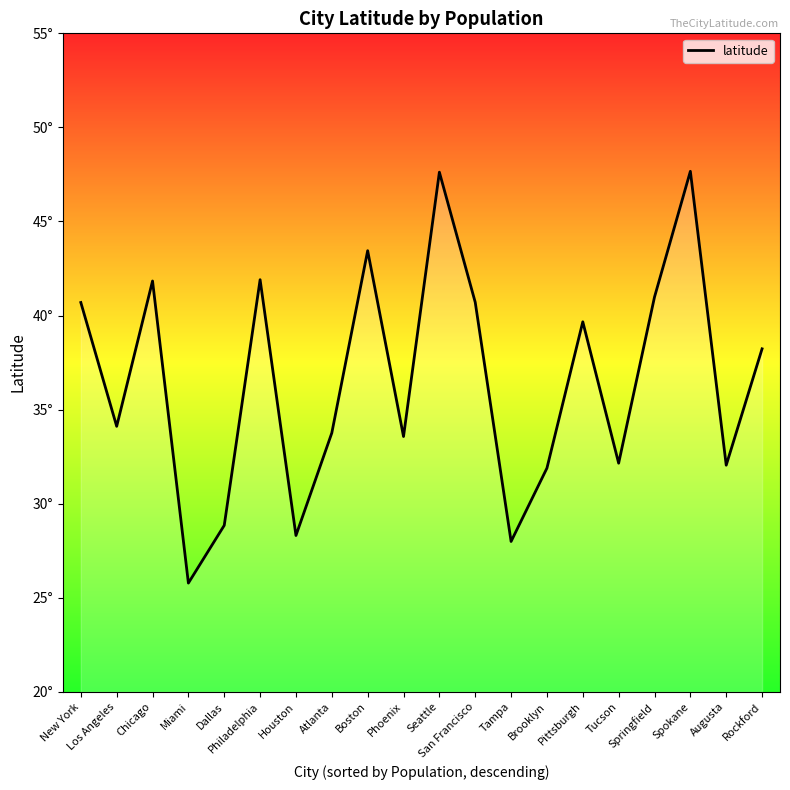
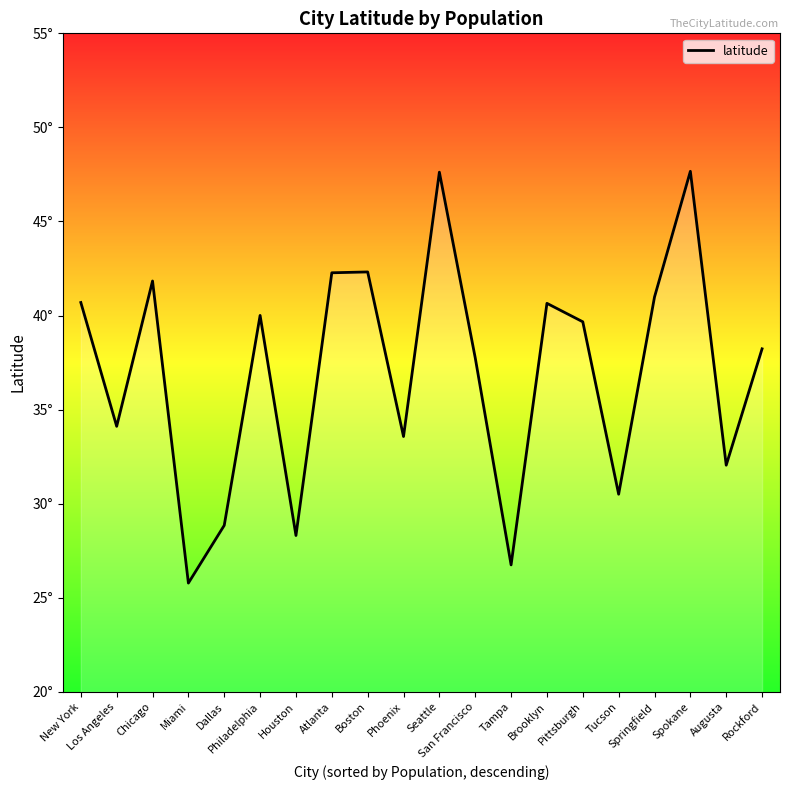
  {
    "New York": "40.7°",
    "Los Angeles": "34.1°",
    "Chicago": "41.8°",
    "Miami": "25.8°",
    "Dallas": "28.9°",
-   "Philadelphia": "41.9°",
+   "Philadelphia": "40.0°",
    "Houston": "28.3°",
-   "Atlanta": "33.8°",
-   "Boston": "43.4°",
+   "Atlanta": "42.3°",
+   "Boston": "42.3°",
    "Phoenix": "33.6°",
    "Seattle": "47.6°",
-   "San Francisco": "40.7°",
-   "Tampa": "28.0°",
-   "Brooklyn": "31.9°",
+   "San Francisco": "37.8°",
+   "Tampa": "26.7°",
+   "Brooklyn": "40.7°",
    "Pittsburgh": "39.7°",
-   "Tucson": "32.2°",
+   "Tucson": "30.5°",
    "Springfield": "41.0°",
    "Spokane": "47.7°",
    "Augusta": "32.0°",
    "Rockford": "38.2°"
  }
